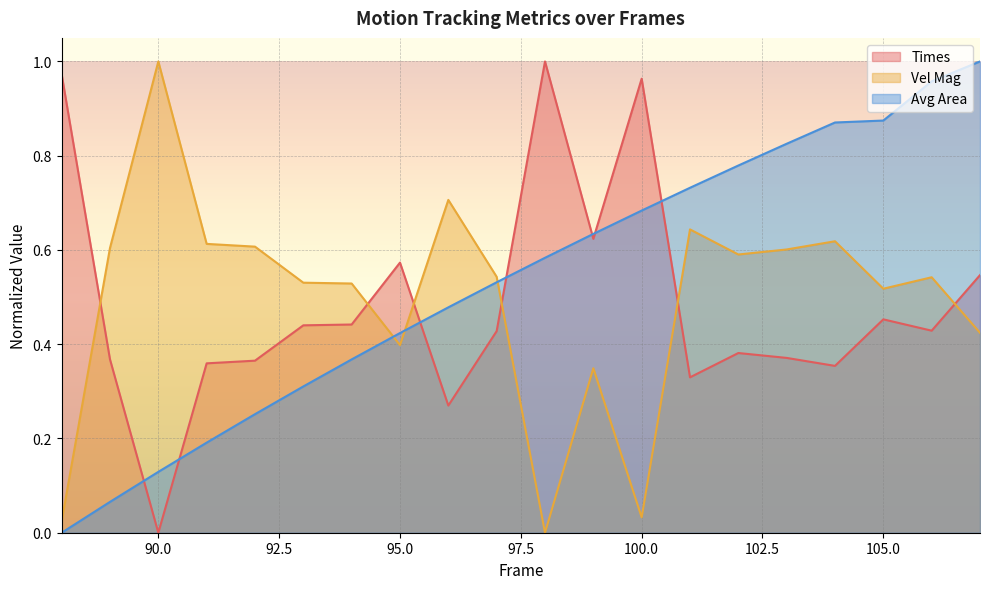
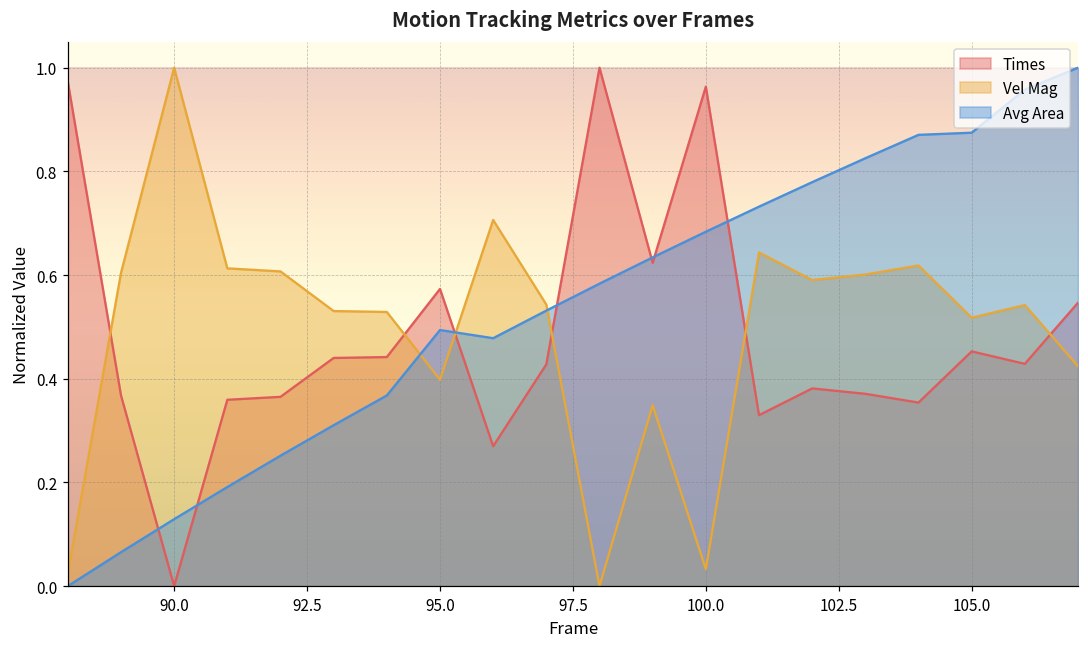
  {
    "Avg Area": {
      "90.0": 0.13,
-     "95.0": 0.42,
+     "95.0": 0.49,
      "100.0": 0.68,
      "105.0": 0.87
    }
  }
